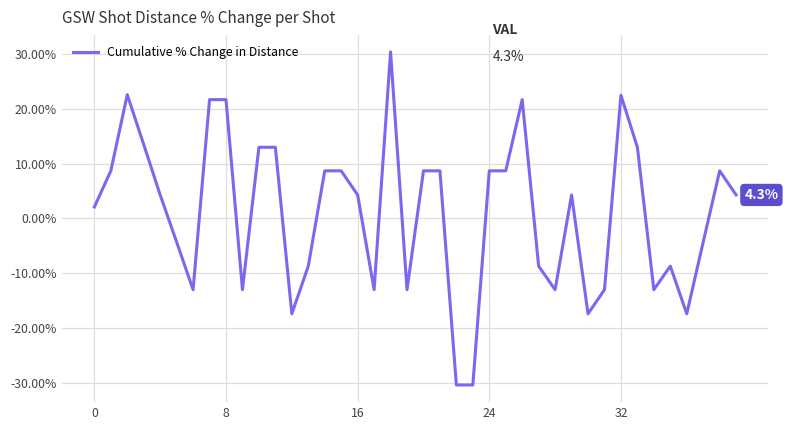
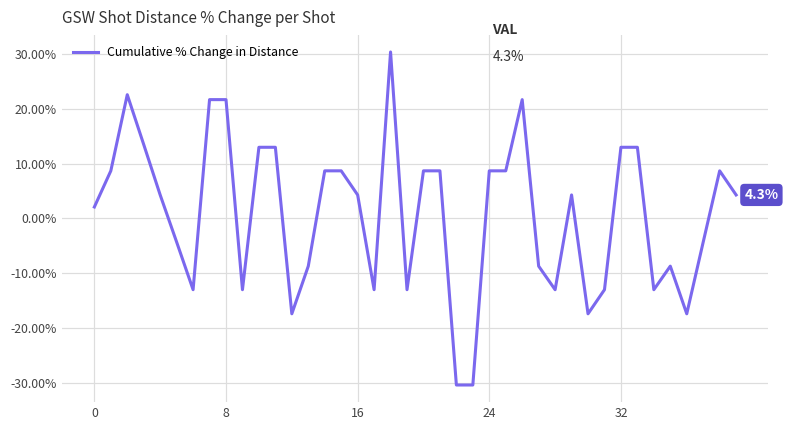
  {
    "0": "2%",
    "8": "22%",
    "16": "4%",
    "24": "9%",
-   "32": "23%"
+   "32": "13%"
  }
